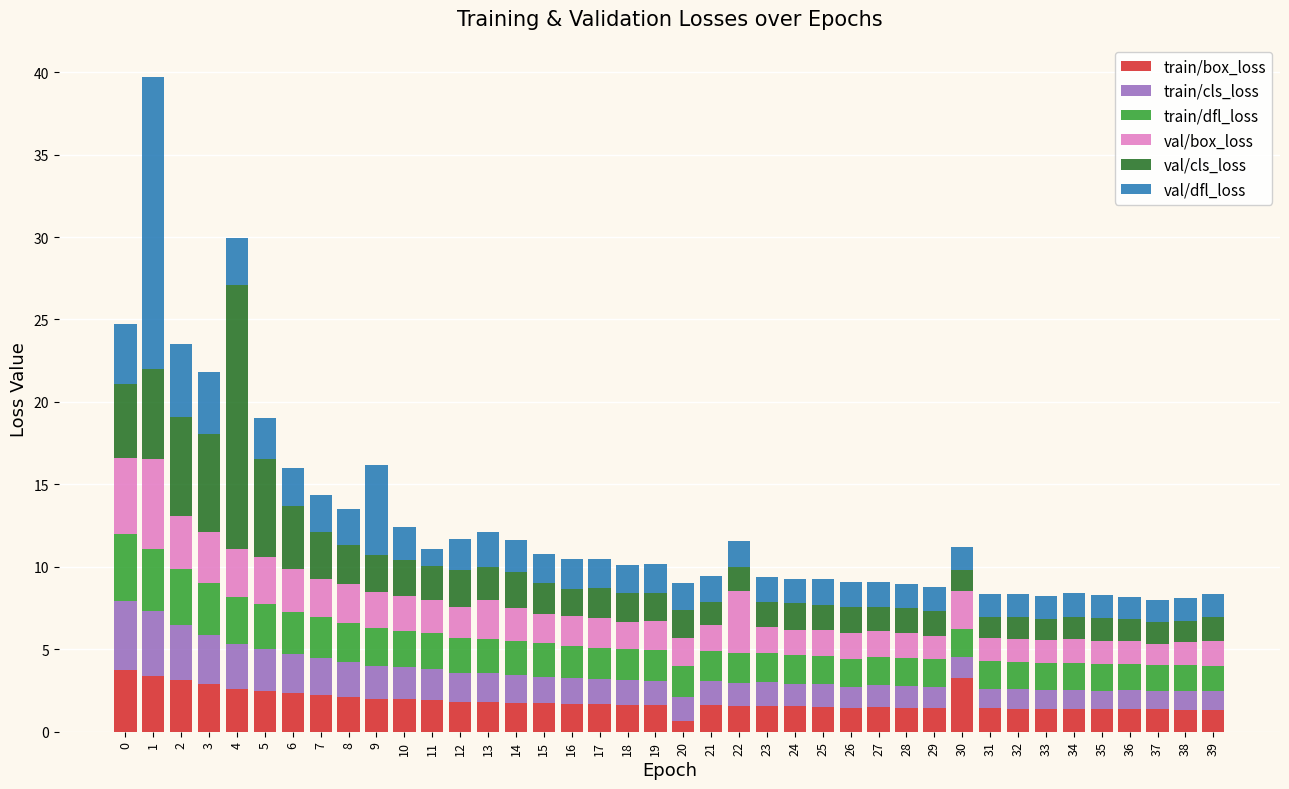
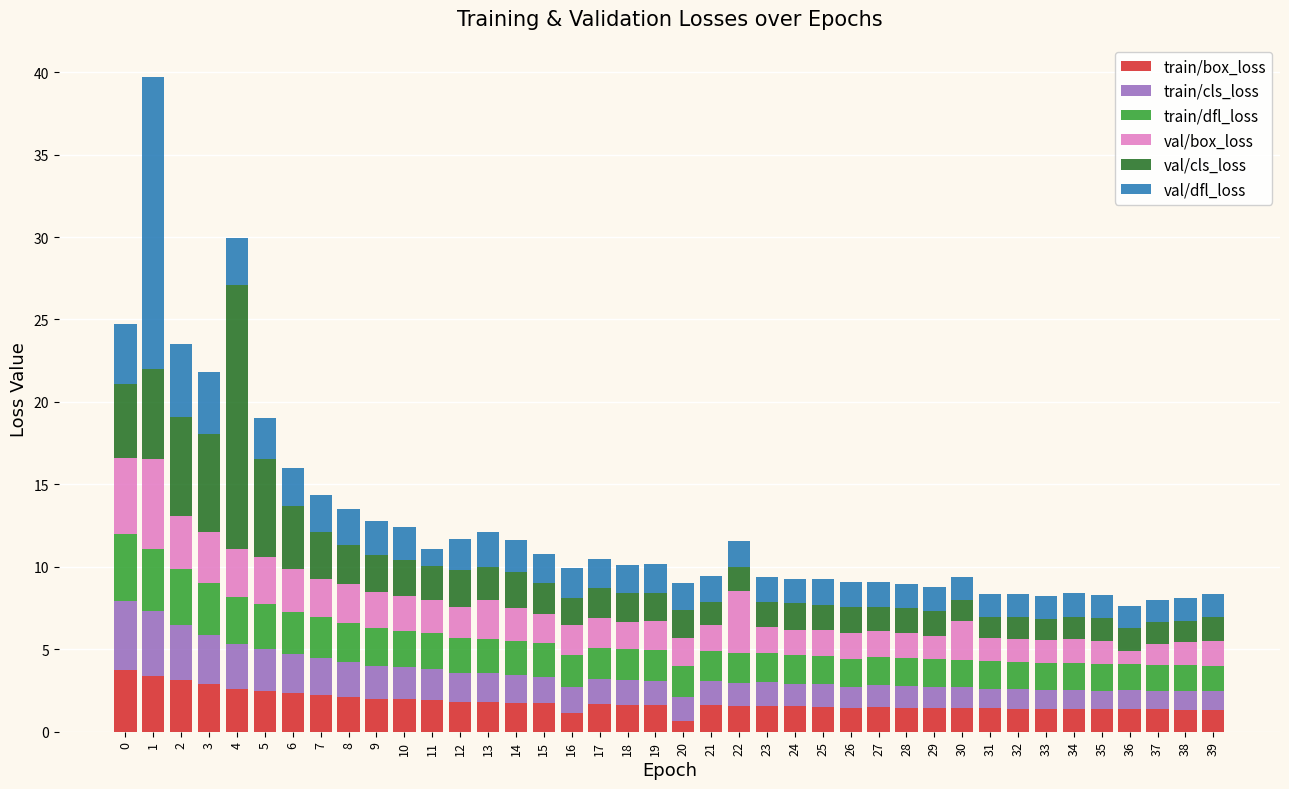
  {
    "train/box_loss": {
      "0": 3.7,
      "1": 3.4,
      "2": 3.1,
      "3": 2.9,
      "4": 2.6,
      "5": 2.5,
      "6": 2.3,
      "7": 2.2,
      "8": 2.1,
      "9": 2.0,
      "10": 2.0,
      "11": 1.9,
      "12": 1.8,
      "13": 1.8,
      "14": 1.8,
      "15": 1.7,
-     "16": 1.7,
+     "16": 1.1,
      "17": 1.7,
      "18": 1.6,
      "19": 1.6,
      "20": 0.6,
      "21": 1.6,
      "22": 1.5,
      "23": 1.6,
      "24": 1.5,
      "25": 1.5,
      "26": 1.5,
      "27": 1.5,
      "28": 1.5,
      "29": 1.5,
-     "30": 3.3,
+     "30": 1.4,
      "31": 1.4,
      "32": 1.4,
      "33": 1.4,
      "34": 1.4,
      "35": 1.4,
      "36": 1.4,
      "37": 1.4,
      "38": 1.3,
      "39": 1.3
    },
    "train/cls_loss": {
      "0": 4.2,
      "1": 3.9,
      "2": 3.3,
      "3": 3.0,
      "4": 2.7,
      "5": 2.6,
      "6": 2.4,
      "7": 2.2,
      "8": 2.1,
      "9": 2.0,
      "10": 1.9,
      "11": 1.9,
      "12": 1.8,
      "13": 1.7,
      "14": 1.7,
      "15": 1.6,
      "16": 1.6,
      "17": 1.5,
      "18": 1.5,
      "19": 1.5,
      "20": 1.5,
      "21": 1.5,
      "22": 1.4,
      "23": 1.4,
      "24": 1.4,
      "25": 1.4,
      "26": 1.3,
      "27": 1.3,
      "28": 1.3,
      "29": 1.2,
      "30": 1.3,
      "31": 1.2,
      "32": 1.2,
      "33": 1.2,
      "34": 1.2,
      "35": 1.1,
      "36": 1.1,
      "37": 1.1,
      "38": 1.1,
      "39": 1.1
    },
    "val/box_loss": {
      "0": 4.6,
      "1": 5.4,
      "2": 3.2,
      "3": 3.1,
      "4": 2.9,
      "5": 2.9,
      "6": 2.6,
      "7": 2.3,
      "8": 2.3,
      "9": 2.2,
      "10": 2.1,
      "11": 2.0,
      "12": 1.9,
      "13": 2.3,
      "14": 2.0,
      "15": 1.8,
      "16": 1.8,
      "17": 1.8,
      "18": 1.7,
      "19": 1.8,
      "20": 1.7,
      "21": 1.6,
      "22": 3.8,
      "23": 1.6,
      "24": 1.5,
      "25": 1.6,
      "26": 1.6,
      "27": 1.5,
      "28": 1.6,
      "29": 1.4,
      "30": 2.3,
      "31": 1.4,
      "32": 1.4,
      "33": 1.4,
      "34": 1.4,
      "35": 1.4,
-     "36": 1.4,
+     "36": 0.8,
      "37": 1.3,
      "38": 1.4,
      "39": 1.5
    },
    "val/dfl_loss": {
      "0": 3.7,
      "1": 17.7,
      "2": 4.4,
      "3": 3.7,
      "4": 2.8,
      "5": 2.5,
      "6": 2.3,
      "7": 2.2,
      "8": 2.2,
-     "9": 5.4,
+     "9": 2.1,
      "10": 2.0,
      "11": 1.0,
      "12": 1.9,
      "13": 2.1,
      "14": 1.9,
      "15": 1.8,
      "16": 1.8,
      "17": 1.8,
      "18": 1.7,
      "19": 1.8,
      "20": 1.7,
      "21": 1.6,
      "22": 1.6,
      "23": 1.5,
      "24": 1.5,
      "25": 1.6,
      "26": 1.5,
      "27": 1.5,
      "28": 1.5,
      "29": 1.5,
      "30": 1.4,
      "31": 1.4,
      "32": 1.4,
      "33": 1.4,
      "34": 1.4,
      "35": 1.4,
      "36": 1.3,
      "37": 1.3,
      "38": 1.4,
      "39": 1.4
    }
  }
